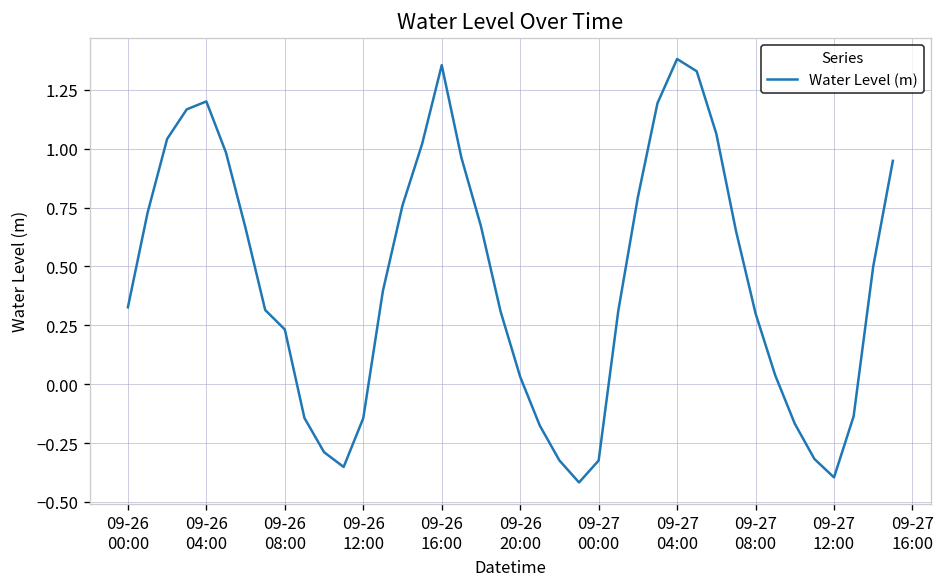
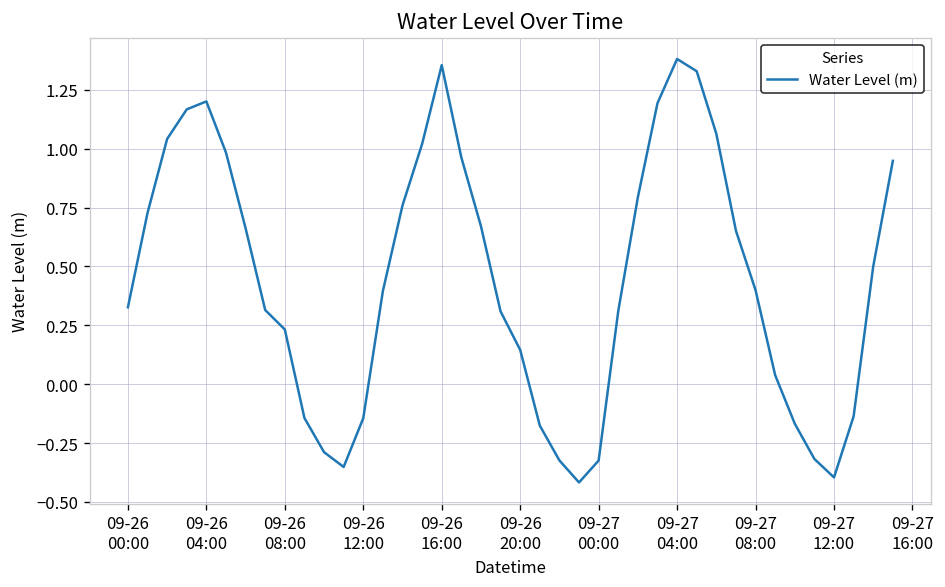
  {
    "09-26 00:00": 0.33,
    "09-26 04:00": 1.20,
    "09-26 08:00": 0.23,
    "09-26 12:00": -0.14,
    "09-26 16:00": 1.36,
-   "09-26 20:00": 0.03,
+   "09-26 20:00": 0.15,
    "09-27 00:00": -0.32,
    "09-27 04:00": 1.38,
-   "09-27 08:00": 0.30,
+   "09-27 08:00": 0.40,
    "09-27 12:00": -0.40
  }
